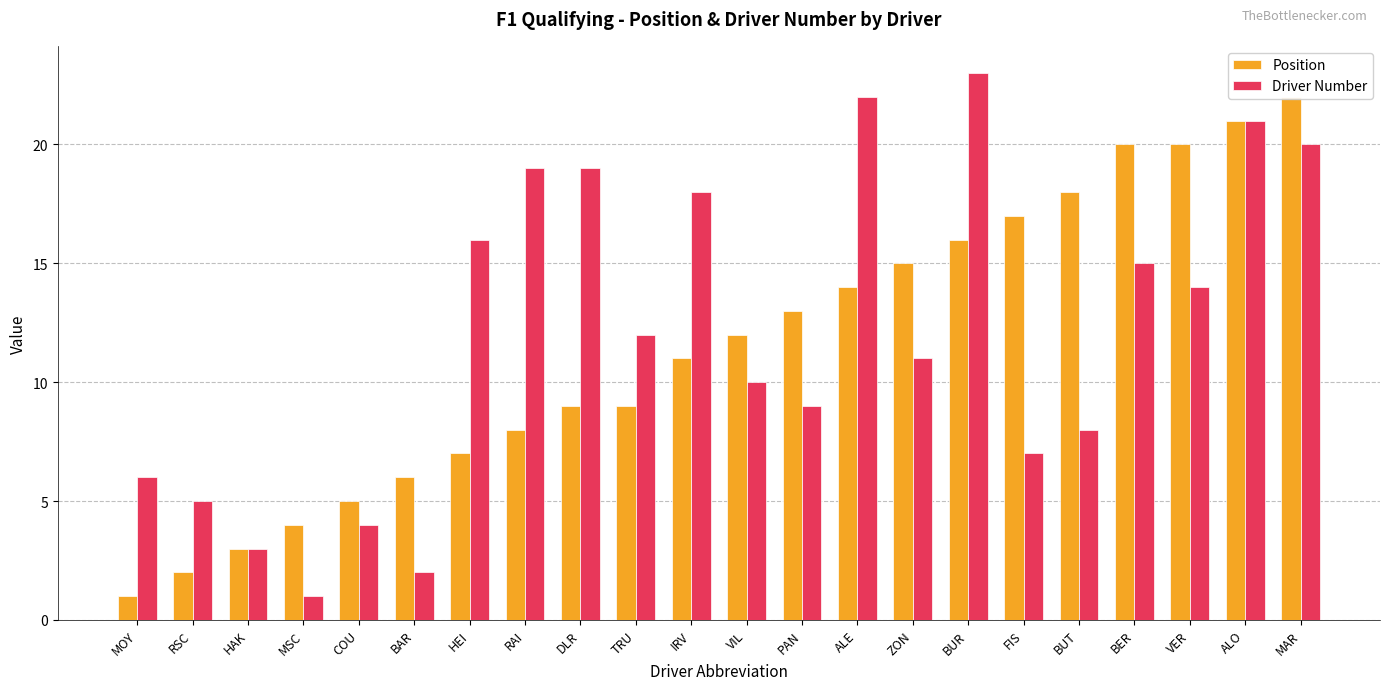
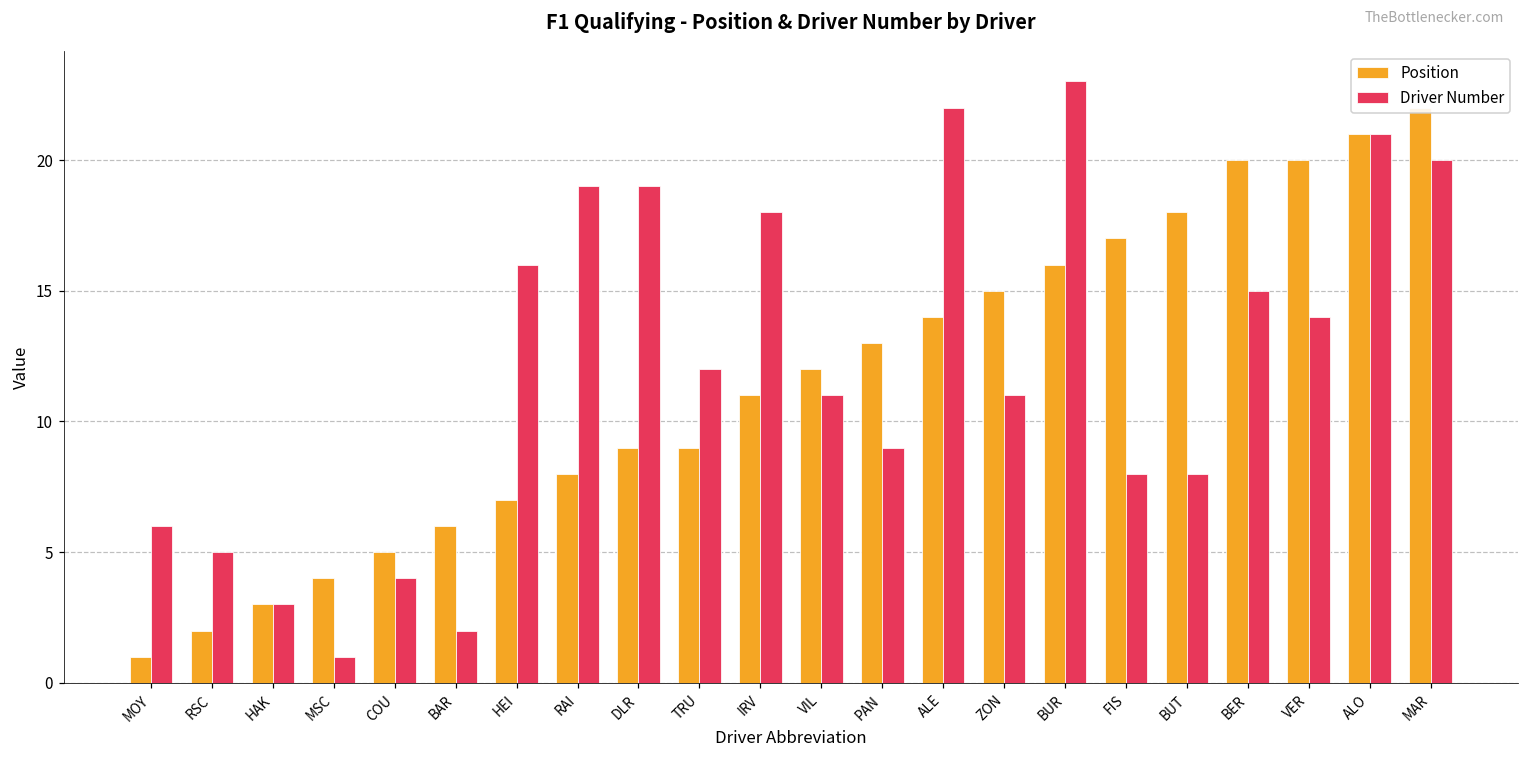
  {
    "Position": {
      "MOY": 1,
      "RSC": 2,
      "HAK": 3,
      "MSC": 4,
      "COU": 5,
      "BAR": 6,
      "HEI": 7,
      "RAI": 8,
      "DLR": 9,
      "TRU": 9,
      "IRV": 11,
      "VIL": 12,
      "PAN": 13,
      "ALE": 14,
      "ZON": 15,
      "BUR": 16,
      "FIS": 17,
      "BUT": 18,
      "BER": 20,
      "VER": 20,
      "ALO": 21
    },
    "Driver Number": {
      "MOY": 6,
      "RSC": 5,
      "HAK": 3,
      "MSC": 1,
      "COU": 4,
      "BAR": 2,
      "HEI": 16,
      "RAI": 19,
      "DLR": 19,
      "TRU": 12,
      "IRV": 18,
-     "VIL": 10,
+     "VIL": 11,
      "PAN": 9,
      "ALE": 22,
      "ZON": 11,
      "BUR": 23,
-     "FIS": 7,
+     "FIS": 8,
      "BUT": 8,
      "BER": 15,
      "VER": 14,
      "ALO": 21,
      "MAR": 20
    }
  }
